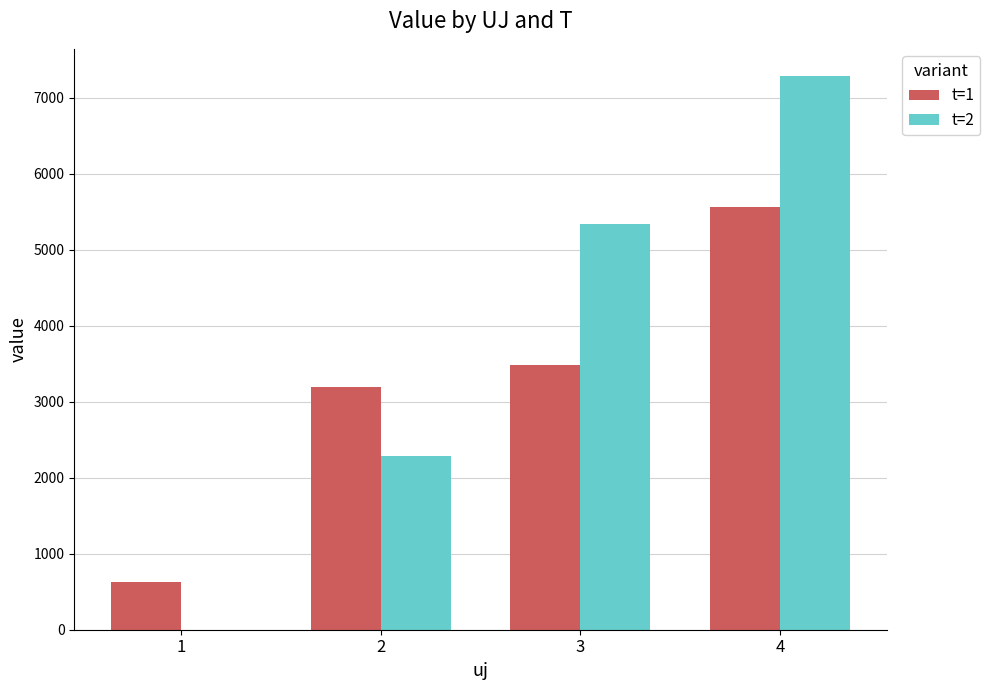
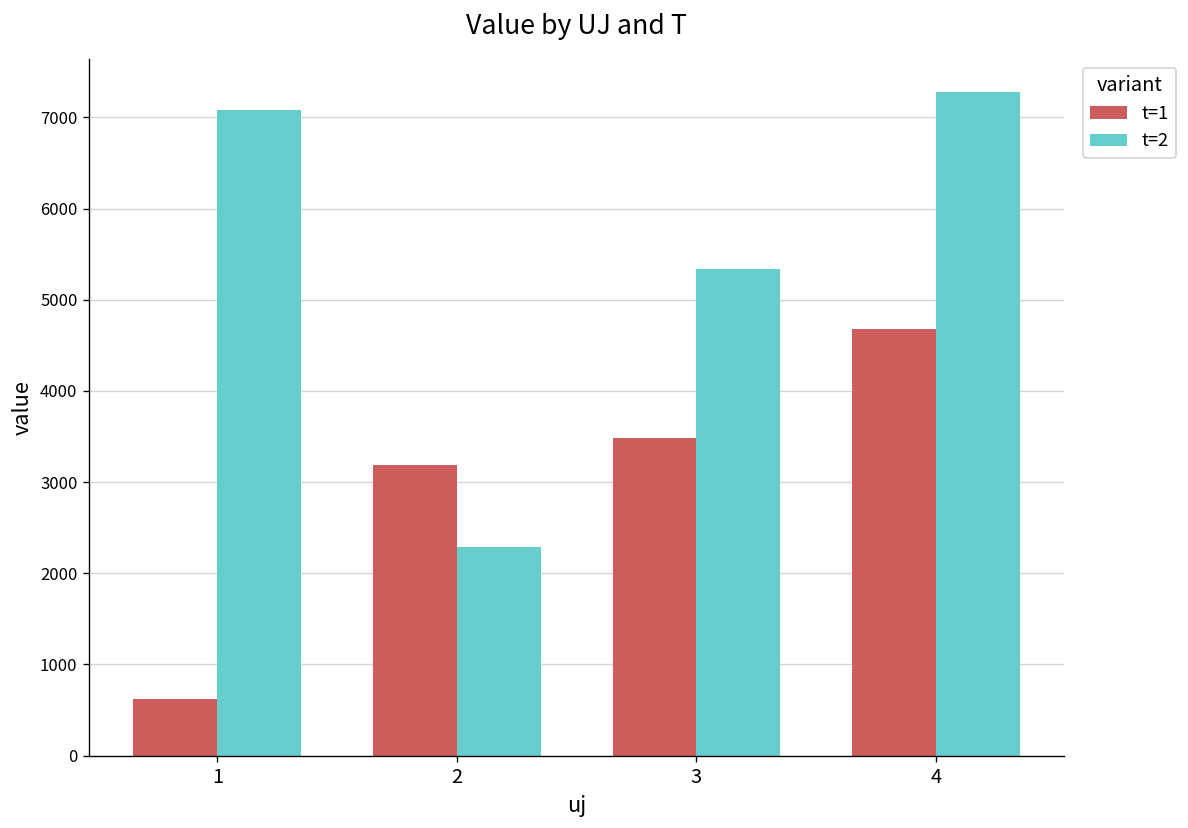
  {
    "t=1": {
      "1": 600,
      "2": 3200,
      "3": 3500,
-     "4": 5600
+     "4": 4700
    },
    "t=2": {
-     "1": 0,
+     "1": 7100,
      "2": 2300,
      "3": 5300,
      "4": 7300
    }
  }
